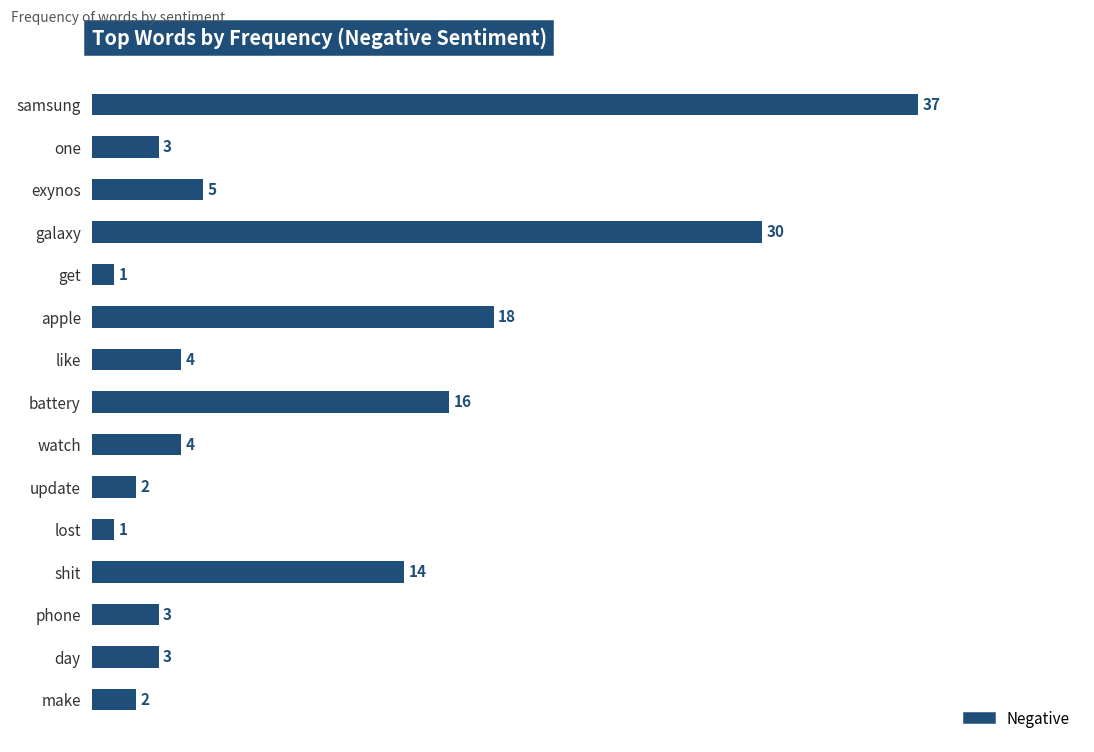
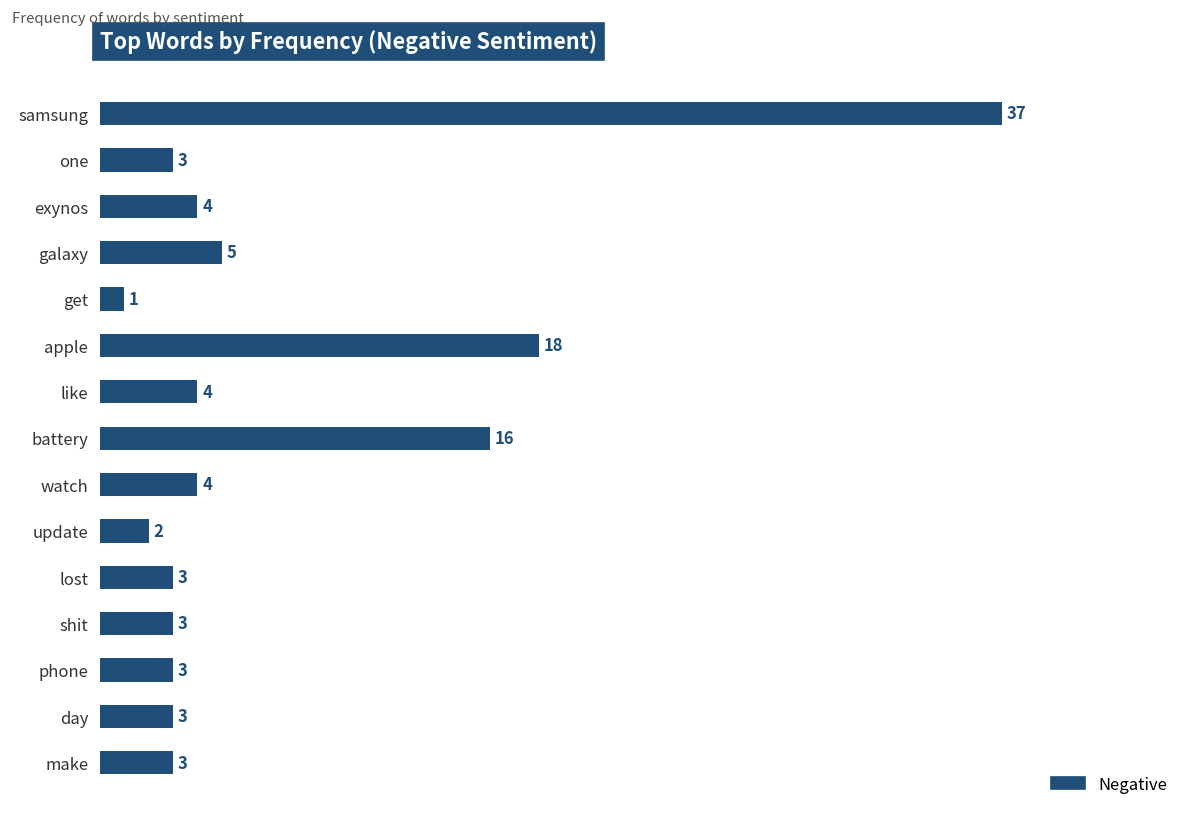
  {
    "samsung": 37,
    "one": 3,
-   "exynos": 5,
-   "galaxy": 30,
+   "exynos": 4,
+   "galaxy": 5,
    "get": 1,
    "apple": 18,
    "like": 4,
    "battery": 16,
    "watch": 4,
    "update": 2,
-   "lost": 1,
-   "shit": 14,
+   "lost": 3,
+   "shit": 3,
    "phone": 3,
    "day": 3,
-   "make": 2
+   "make": 3
  }
